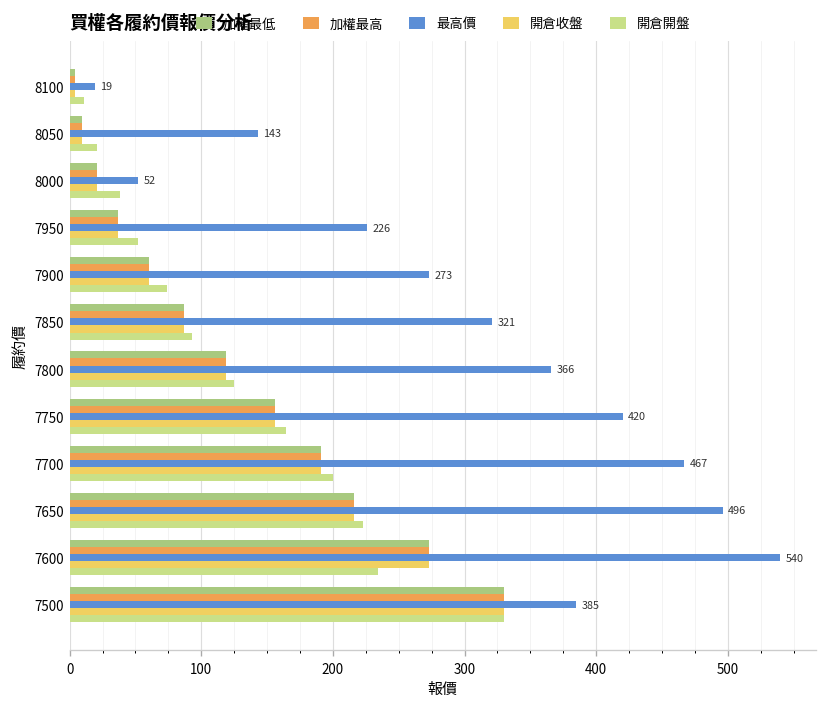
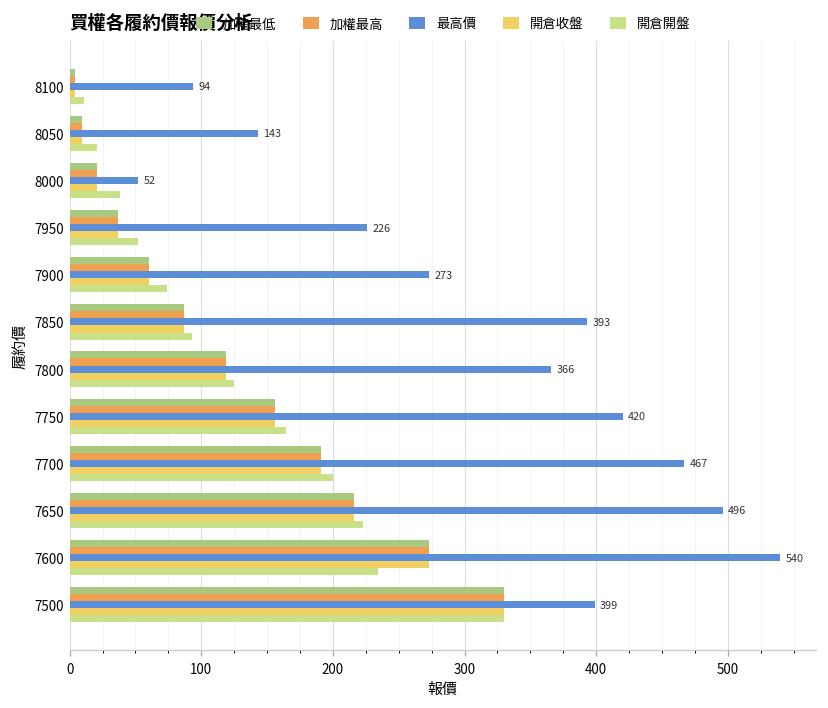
  {
    "最高價": {
-     "8100": 19,
+     "8100": 94,
      "8050": 143,
      "8000": 52,
      "7950": 226,
      "7900": 273,
-     "7850": 321,
+     "7850": 393,
      "7800": 366,
      "7750": 420,
      "7700": 467,
      "7650": 496,
      "7600": 540,
-     "7500": 385
+     "7500": 399
    }
  }
